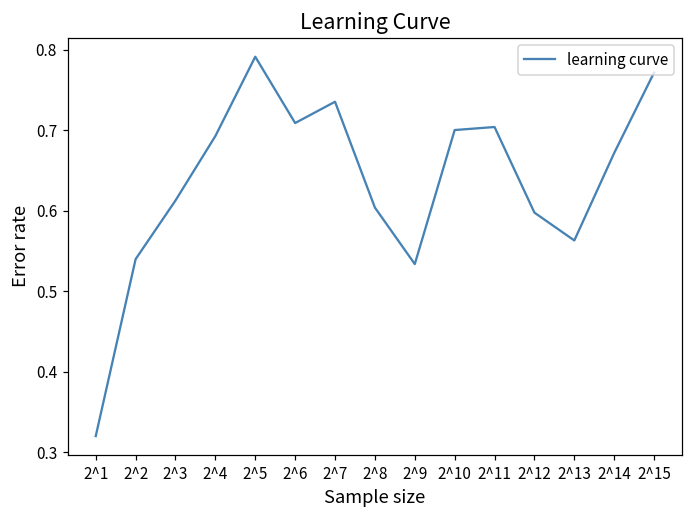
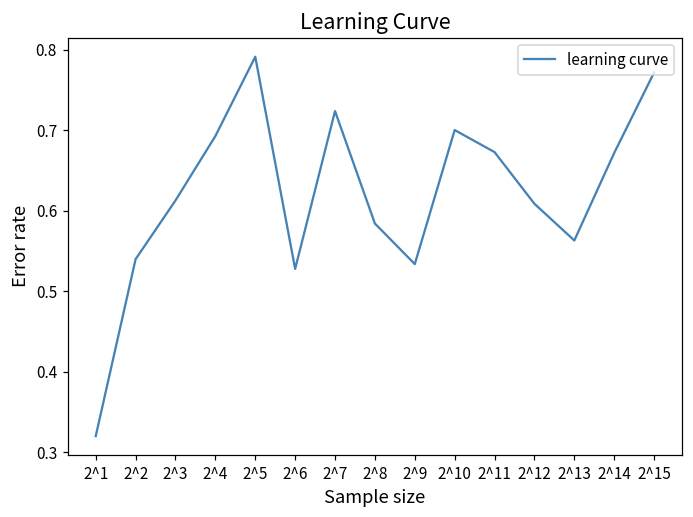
  {
    "2^1": 0.32,
    "2^2": 0.54,
    "2^3": 0.61,
    "2^4": 0.69,
    "2^5": 0.79,
-   "2^6": 0.71,
-   "2^7": 0.74,
-   "2^8": 0.60,
+   "2^6": 0.53,
+   "2^7": 0.72,
+   "2^8": 0.58,
    "2^9": 0.53,
    "2^10": 0.70,
-   "2^11": 0.70,
-   "2^12": 0.60,
+   "2^11": 0.67,
+   "2^12": 0.61,
    "2^13": 0.56,
    "2^14": 0.67
  }
